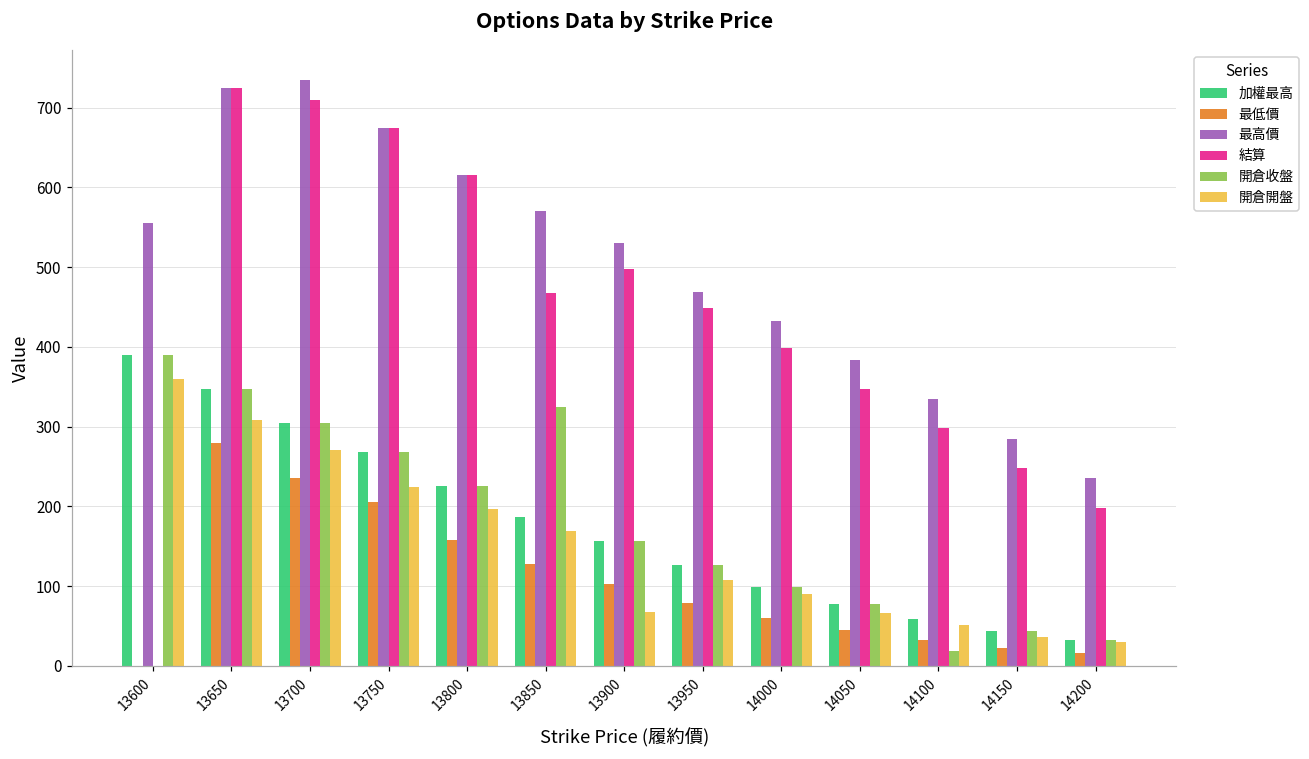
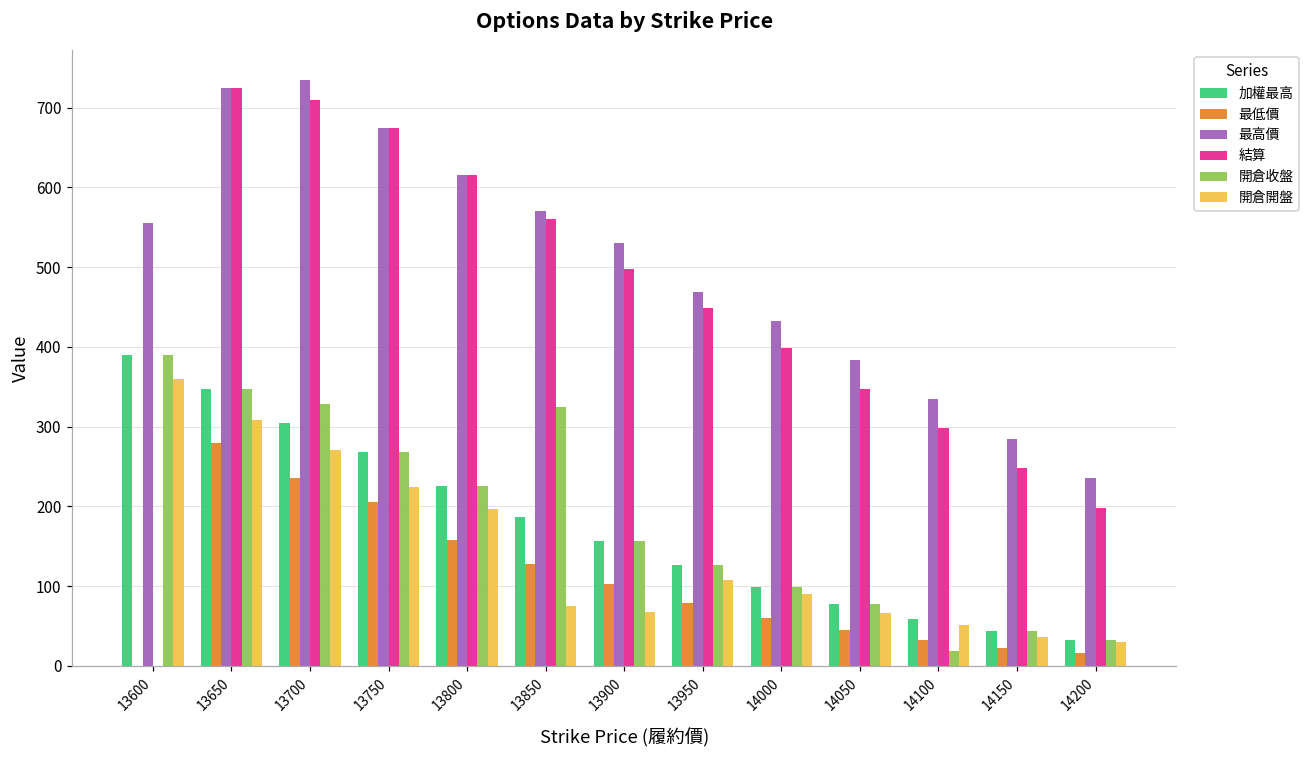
  {
    "加權最高": {
      "13600": 390,
      "13650": 350,
      "13700": 300,
      "13750": 270,
      "13800": 230,
      "13850": 190,
      "13900": 160,
      "13950": 130,
      "14000": 100,
      "14050": 80,
      "14100": 60,
      "14150": 40,
      "14200": 30
    },
    "最低價": {
      "13600": 0,
      "13650": 280,
      "13700": 240,
      "13750": 210,
      "13800": 160,
      "13850": 130,
      "13900": 100,
      "13950": 80,
      "14000": 60,
      "14050": 40,
      "14100": 30,
      "14150": 20,
      "14200": 20
    },
    "最高價": {
      "13600": 560,
      "13650": 730,
      "13700": 740,
      "13750": 680,
      "13800": 620,
      "13850": 570,
      "13900": 530,
      "13950": 470,
      "14000": 430,
      "14050": 380,
      "14100": 340,
      "14150": 290,
      "14200": 240
    },
    "結算": {
      "13600": 0,
      "13650": 730,
      "13700": 710,
      "13750": 680,
      "13800": 620,
-     "13850": 470,
+     "13850": 560,
      "13900": 500,
      "13950": 450,
      "14000": 400,
      "14050": 350,
      "14100": 300,
      "14150": 250,
      "14200": 200
    },
    "開倉收盤": {
      "13600": 390,
      "13650": 350,
-     "13700": 300,
+     "13700": 330,
      "13750": 270,
      "13800": 230,
      "13850": 320,
      "13900": 160,
      "13950": 130,
      "14000": 100,
      "14050": 80,
      "14100": 20,
      "14150": 40,
      "14200": 30
    },
    "開倉開盤": {
      "13600": 360,
      "13650": 310,
      "13700": 270,
      "13750": 220,
      "13800": 200,
-     "13850": 170,
+     "13850": 80,
      "13900": 70,
      "13950": 110,
      "14000": 90,
      "14050": 70,
      "14100": 50,
      "14150": 40,
      "14200": 30
    }
  }
